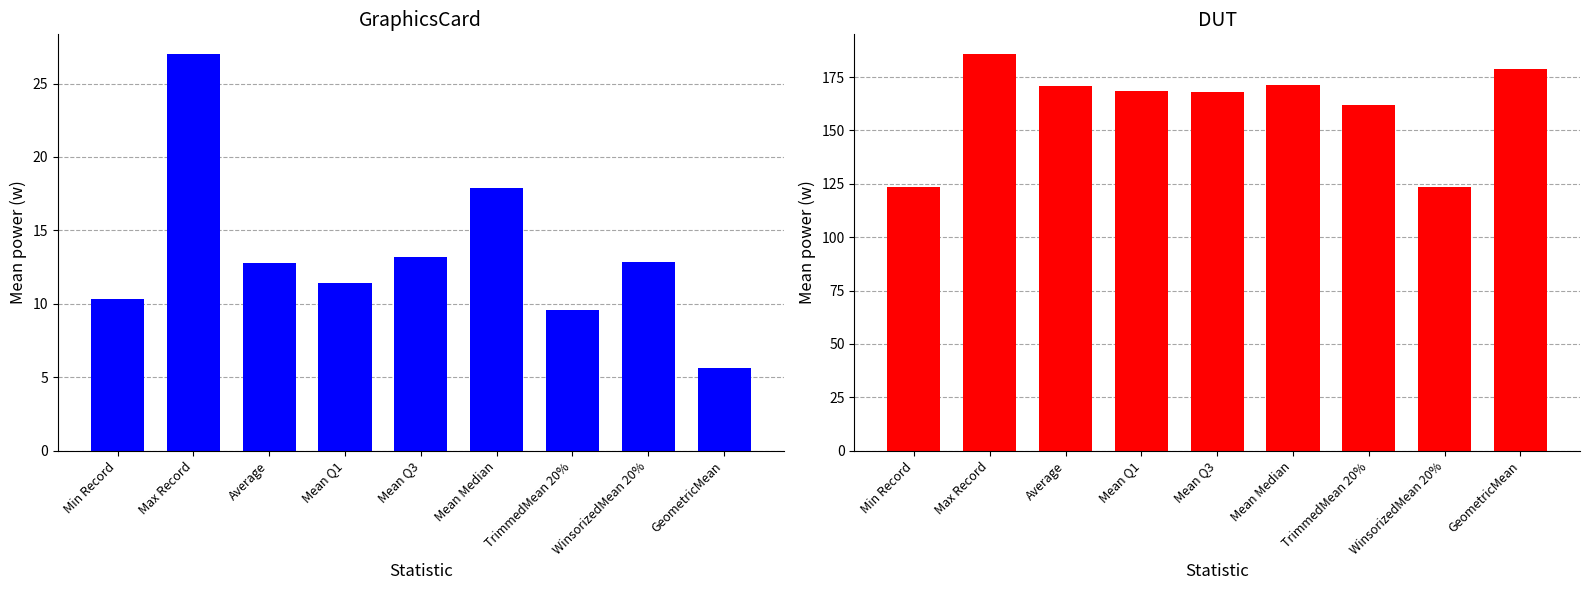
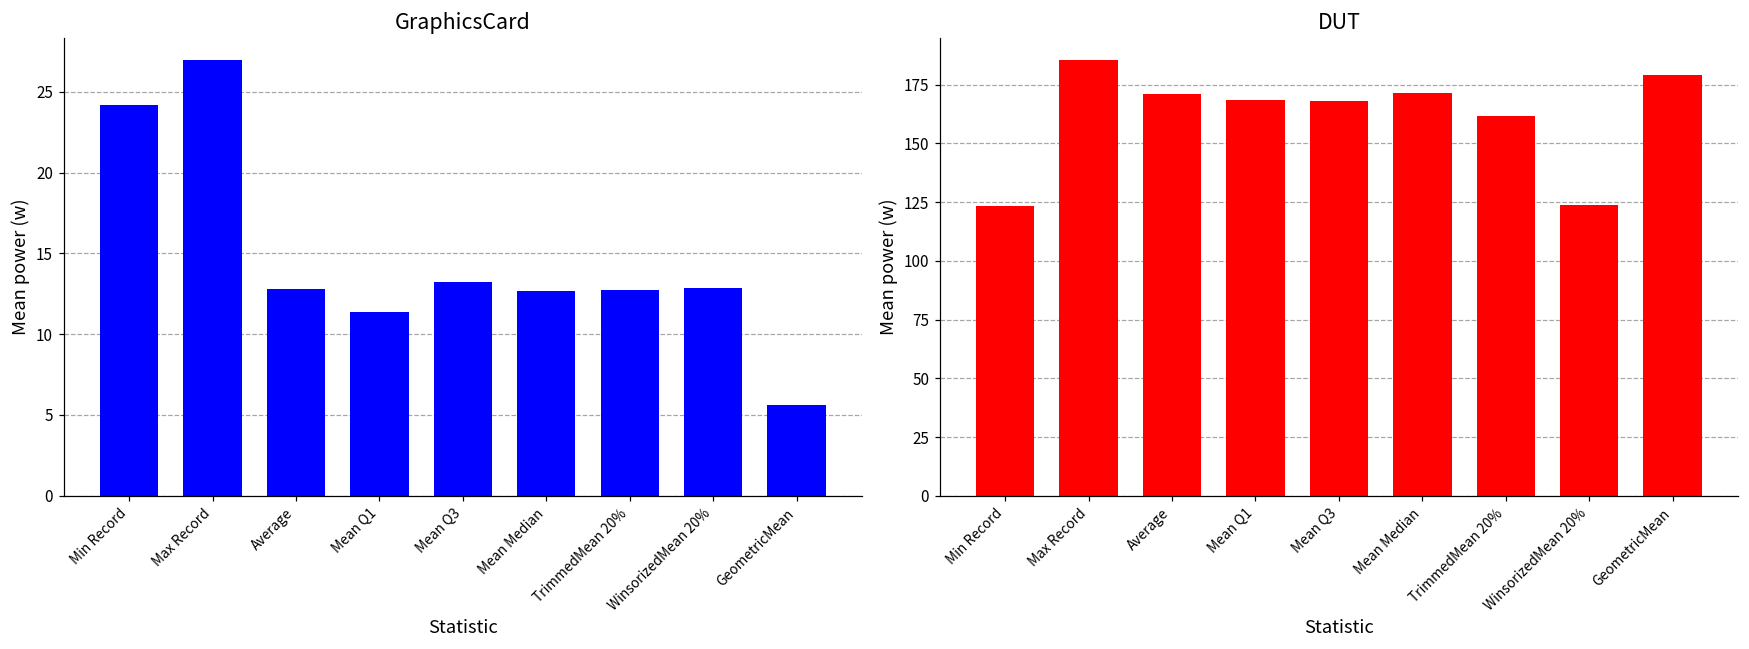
  {
    "GraphicsCard": {
-     "Min Record": 10.3,
+     "Min Record": 24.2,
      "Max Record": 27.0,
      "Average": 12.8,
      "Mean Q1": 11.4,
      "Mean Q3": 13.2,
-     "Mean Median": 17.9,
-     "TrimmedMean 20%": 9.6,
+     "Mean Median": 12.7,
+     "TrimmedMean 20%": 12.8,
      "WinsorizedMean 20%": 12.9,
      "GeometricMean": 5.6
    },
    "DUT": {
      "Min Record": 124,
      "Max Record": 186,
      "Average": 171,
      "Mean Q1": 169,
      "Mean Q3": 168,
      "Mean Median": 171,
      "TrimmedMean 20%": 162,
      "WinsorizedMean 20%": 124,
      "GeometricMean": 179
    }
  }
